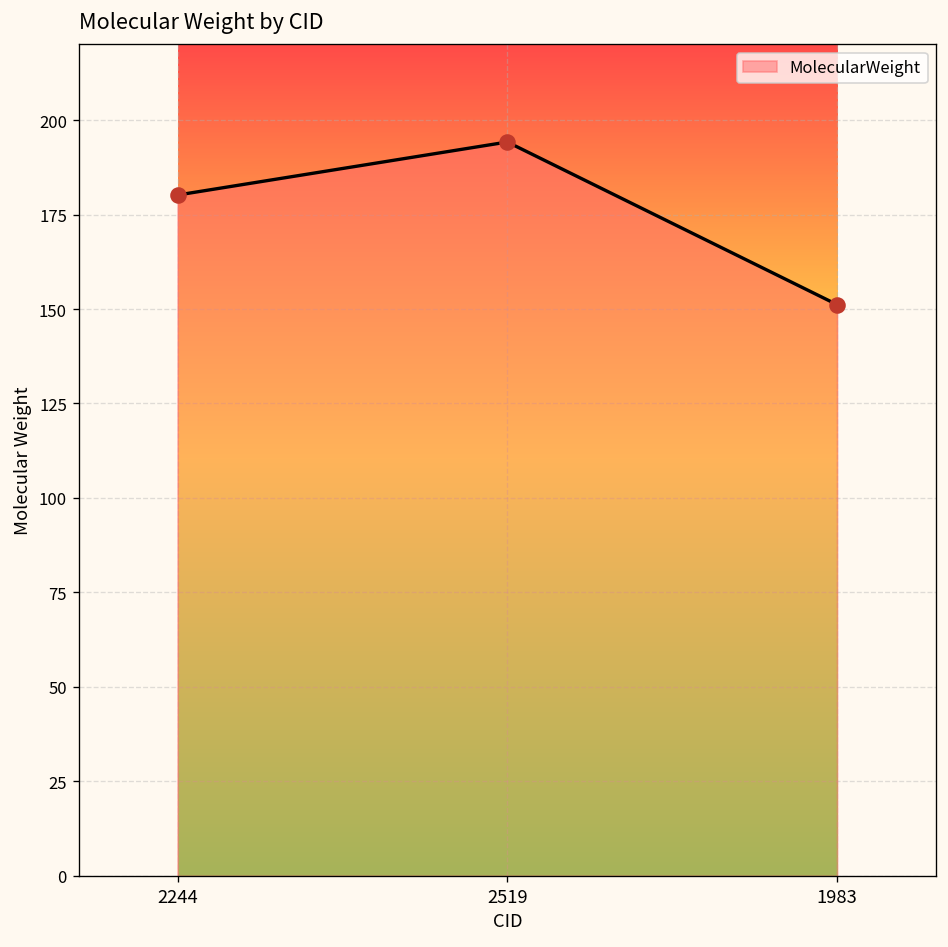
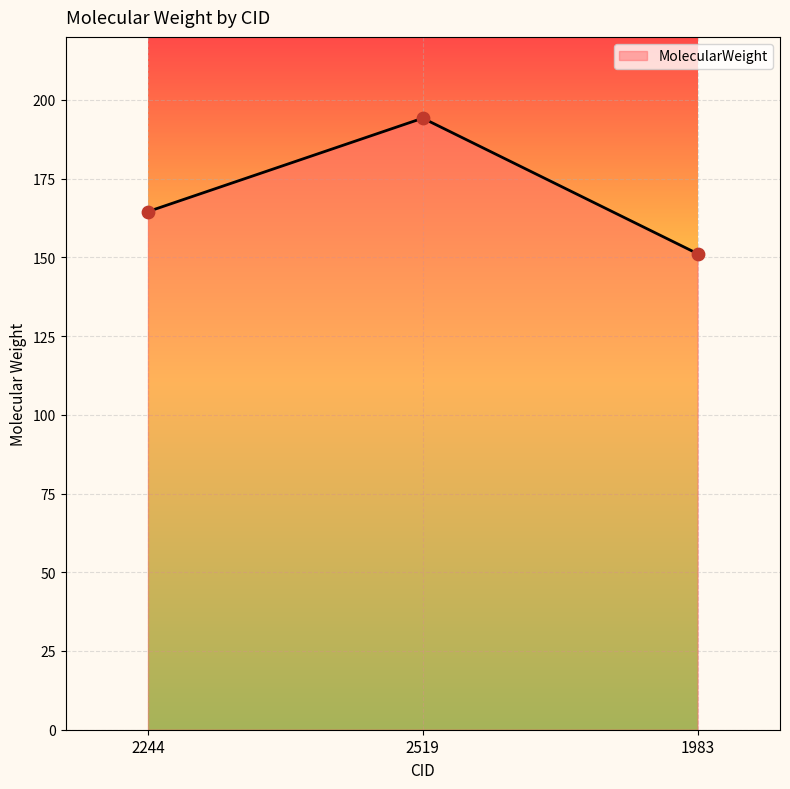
  {
-   "2244": 180,
+   "2244": 165,
    "2519": 194,
    "1983": 151
  }
